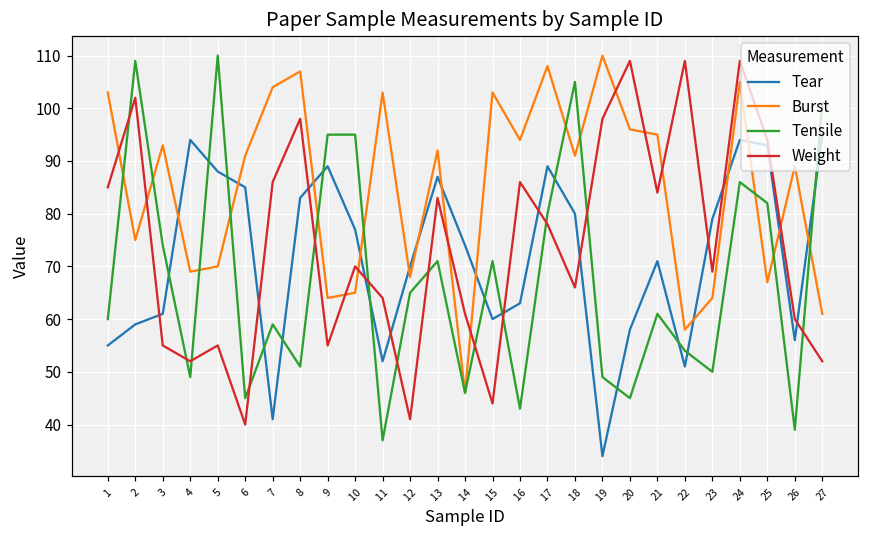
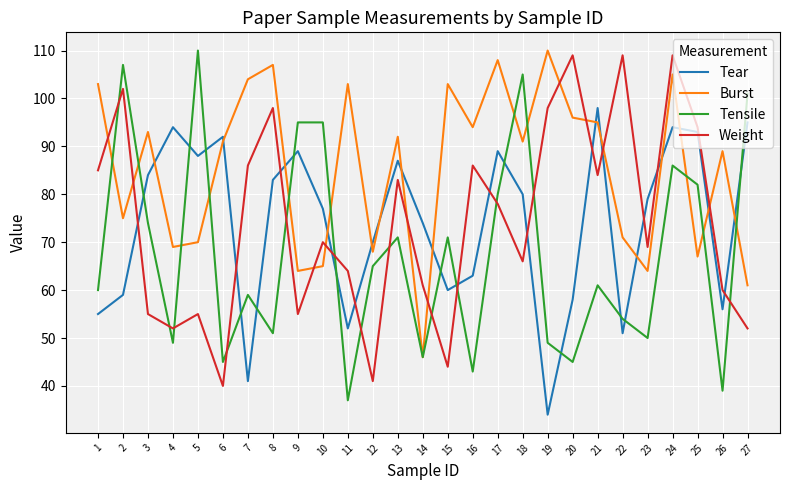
  {
    "Tear": {
      "1": 55,
      "2": 59,
-     "3": 61,
+     "3": 84,
      "4": 94,
      "5": 88,
-     "6": 85,
+     "6": 92,
      "7": 41,
      "8": 83,
      "9": 89,
      "10": 77,
      "11": 52,
      "12": 70,
      "13": 87,
      "14": 74,
      "15": 60,
      "16": 63,
      "17": 89,
      "18": 80,
      "19": 34,
      "20": 58,
-     "21": 71,
+     "21": 98,
      "22": 51,
      "23": 79,
      "24": 94,
      "26": 56
    },
    "Burst": {
      "1": 103,
      "2": 75,
      "3": 93,
      "4": 69,
      "5": 70,
      "6": 91,
      "7": 104,
      "8": 107,
      "9": 64,
      "10": 65,
      "11": 103,
      "12": 68,
      "13": 92,
      "15": 103,
      "16": 94,
      "17": 108,
      "18": 91,
      "19": 110,
      "20": 96,
      "21": 95,
-     "22": 58,
+     "22": 71,
      "23": 64,
      "24": 105,
      "25": 67,
      "26": 89,
      "27": 61
    },
    "Tensile": {
      "1": 60,
-     "2": 109,
+     "2": 107,
      "3": 74,
      "4": 49,
      "5": 110,
      "6": 45,
      "7": 59,
      "8": 51,
      "9": 95,
      "10": 95,
      "11": 37,
      "12": 65,
      "13": 71,
      "15": 71,
      "16": 43,
      "17": 80,
      "18": 105,
      "19": 49,
      "20": 45,
      "21": 61,
      "22": 54,
      "23": 50,
      "24": 86,
      "25": 82,
      "26": 39
    },
    "Weight": {
      "1": 85,
      "2": 102,
      "3": 55,
      "4": 52,
      "5": 55,
      "6": 40,
      "7": 86,
      "8": 98,
      "9": 55,
      "10": 70,
      "11": 64,
      "12": 41,
      "13": 83,
      "14": 61,
      "15": 44,
      "16": 86,
      "17": 78,
      "18": 66,
      "19": 98,
      "20": 109,
      "21": 84,
      "22": 109,
      "23": 69,
      "24": 109,
      "26": 60,
      "27": 52
    }
  }
